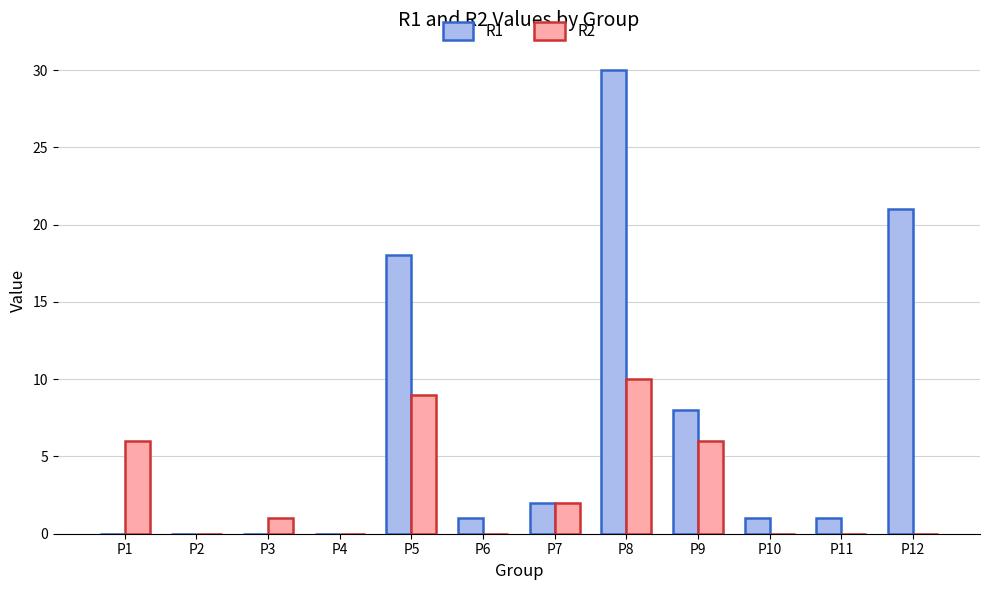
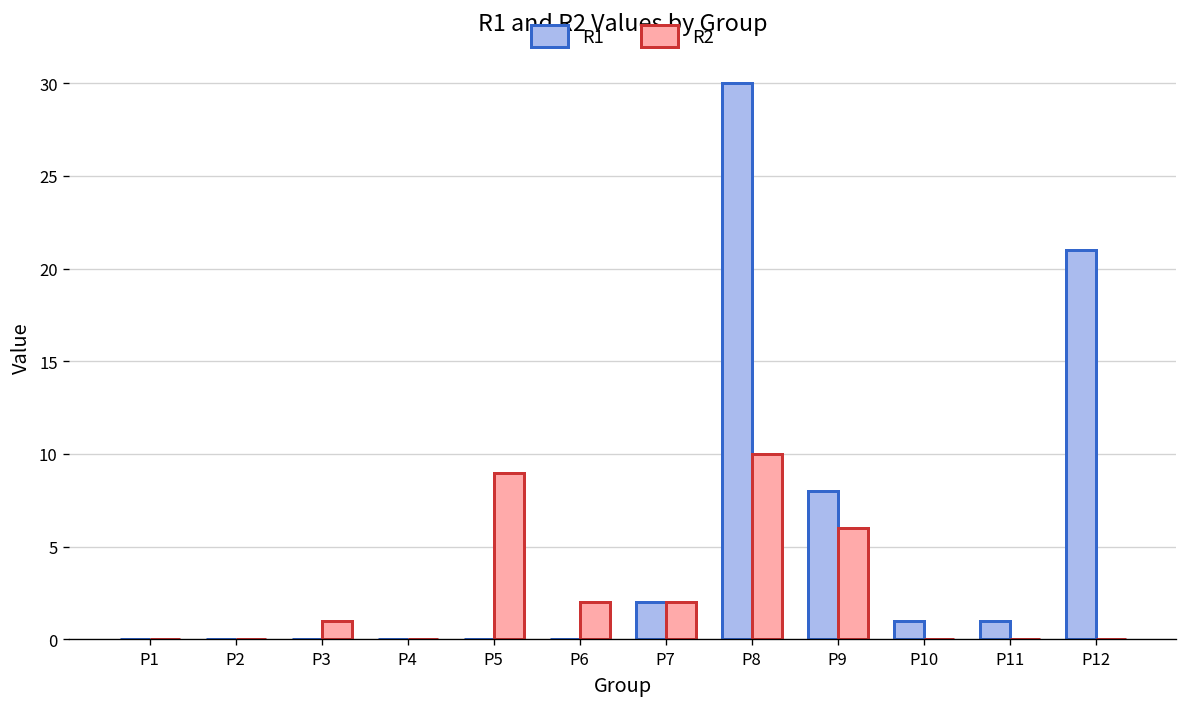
  {
    "R1": {
      "P1": 0,
      "P2": 0,
      "P3": 0,
      "P4": 0,
-     "P5": 18,
-     "P6": 1,
+     "P5": 0,
+     "P6": 0,
      "P7": 2,
      "P8": 30,
      "P9": 8,
      "P10": 1,
      "P11": 1,
      "P12": 21
    },
    "R2": {
-     "P1": 6,
+     "P1": 0,
      "P2": 0,
      "P3": 1,
      "P4": 0,
      "P5": 9,
-     "P6": 0,
+     "P6": 2,
      "P7": 2,
      "P8": 10,
      "P9": 6,
      "P10": 0,
      "P11": 0,
      "P12": 0
    }
  }
